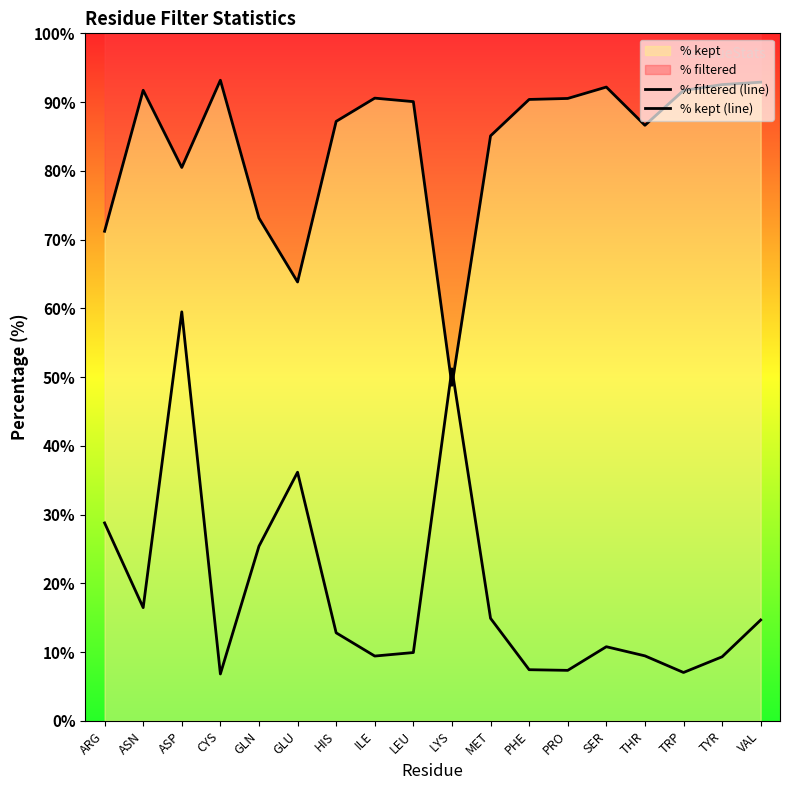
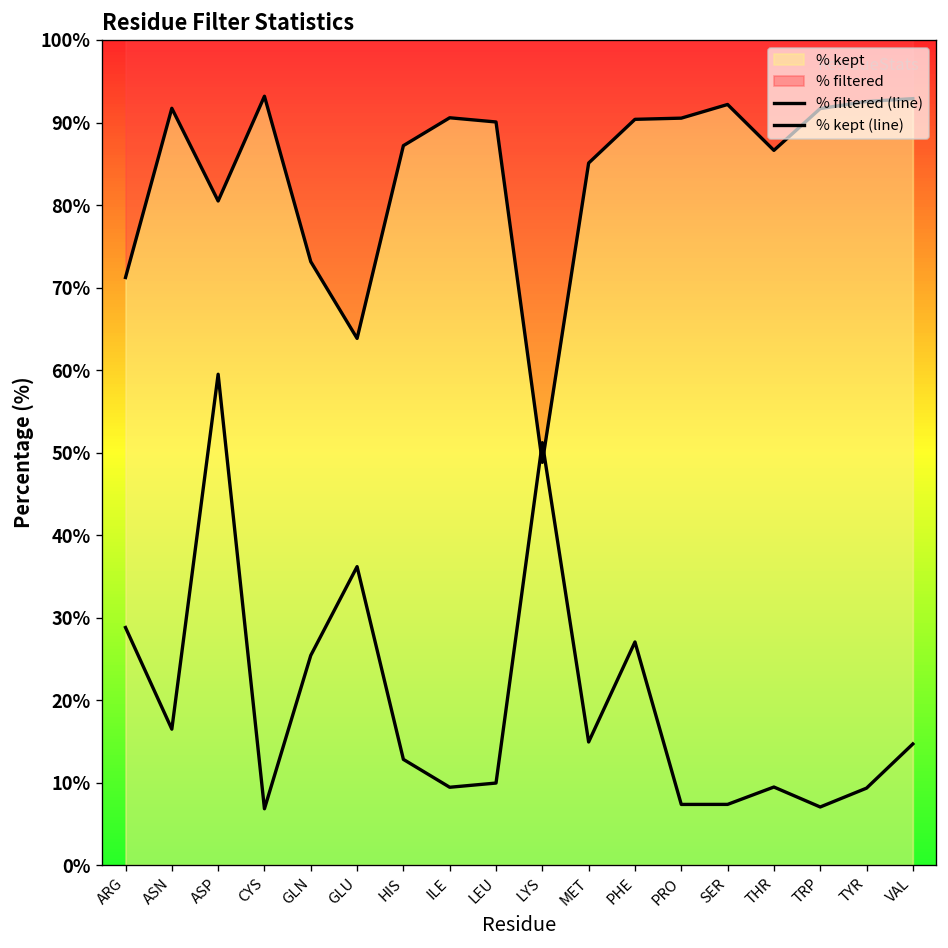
  {
    "% filtered (line)": {
      "ARG": "29%",
      "ASN": "16%",
      "ASP": "59%",
      "CYS": "7%",
      "GLN": "25%",
      "GLU": "36%",
      "HIS": "13%",
      "ILE": "9%",
      "LEU": "10%",
      "LYS": "51%",
      "MET": "15%",
-     "PHE": "7%",
+     "PHE": "27%",
      "PRO": "7%",
-     "SER": "11%",
+     "SER": "7%",
      "THR": "9%",
      "TRP": "7%",
      "TYR": "9%",
      "VAL": "15%"
    },
    "% kept": {
      "ARG": "71%",
      "ASN": "92%",
      "ASP": "80%",
      "CYS": "93%",
      "GLN": "73%",
      "GLU": "64%",
      "HIS": "87%",
      "ILE": "91%",
      "LEU": "90%",
      "LYS": "49%",
      "MET": "85%",
      "PHE": "90%",
      "PRO": "91%",
      "SER": "92%",
      "THR": "87%"
    }
  }
